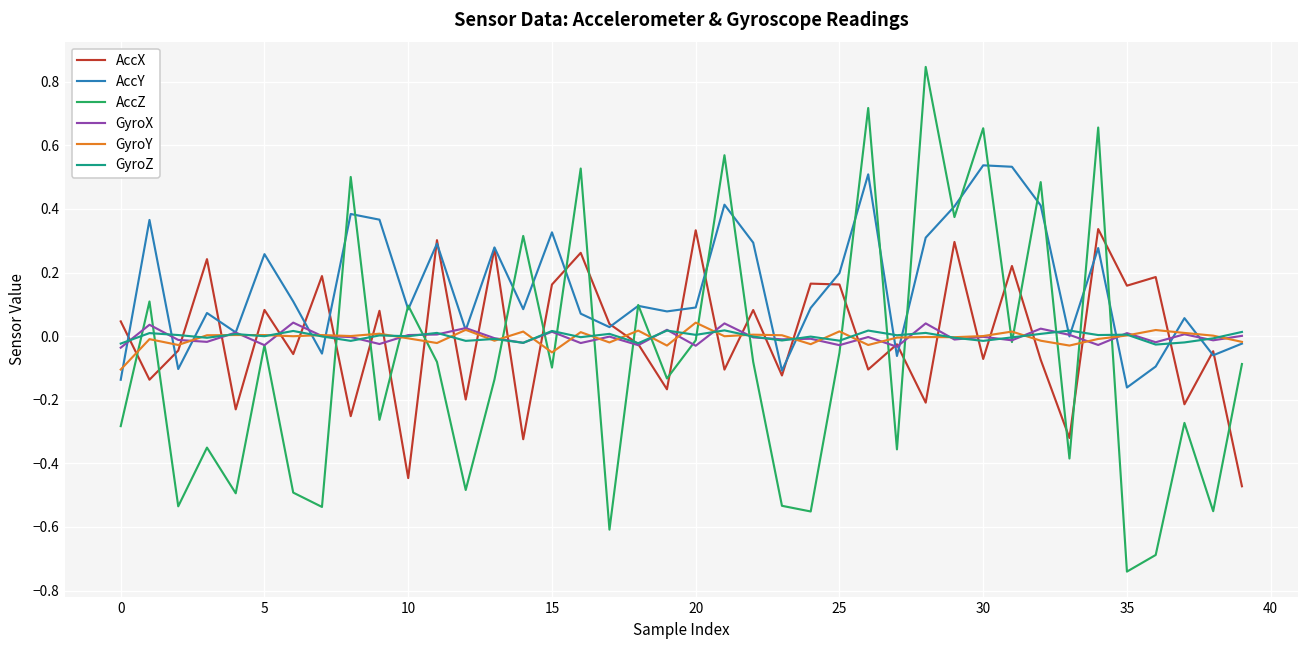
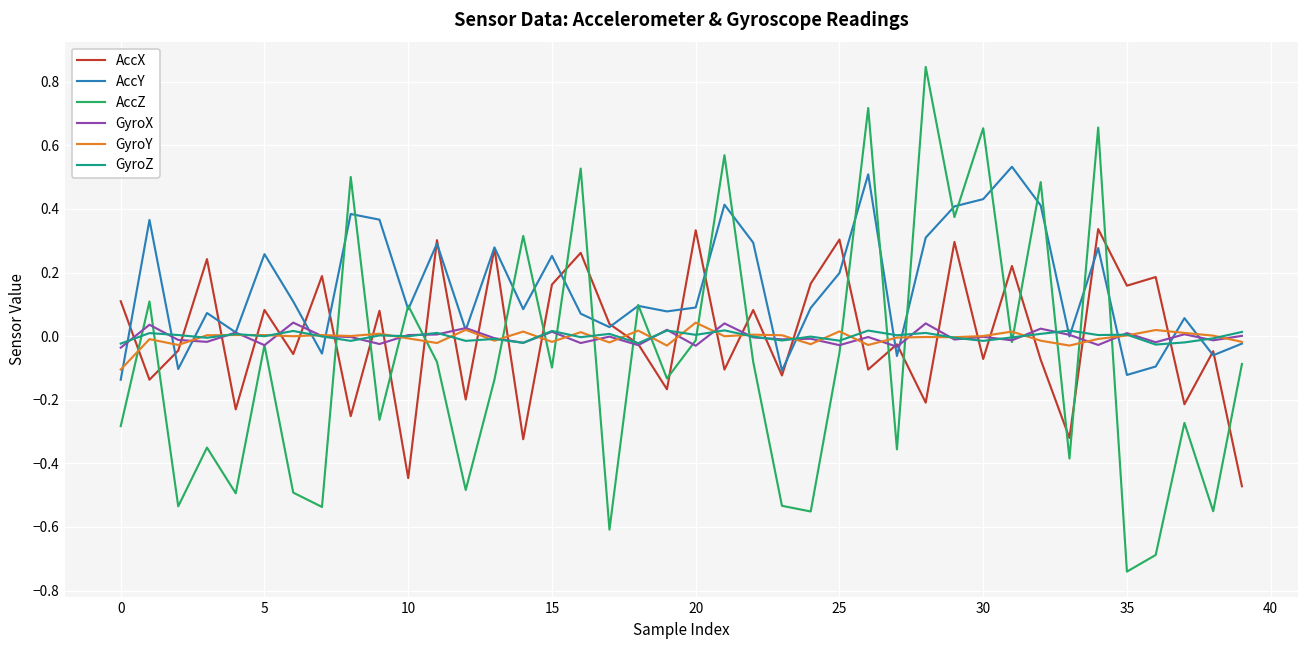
  {
    "AccX": {
-     "0": 0.05,
+     "0": 0.11,
      "5": 0.08,
      "10": -0.45,
      "15": 0.16,
      "20": 0.33,
-     "25": 0.16,
+     "25": 0.30,
      "30": -0.07,
      "35": 0.16
    },
    "AccY": {
      "0": -0.14,
      "5": 0.26,
      "10": 0.08,
-     "15": 0.33,
+     "15": 0.25,
      "20": 0.09,
      "25": 0.20,
-     "30": 0.54,
-     "35": -0.16
+     "30": 0.43,
+     "35": -0.12
    },
    "GyroX": {
      "0": -0.04,
      "20": -0.03,
      "25": -0.03
    },
    "GyroY": {
      "0": -0.11,
-     "15": -0.05,
+     "15": -0.02,
      "20": 0.04,
      "25": 0.01
    }
  }
